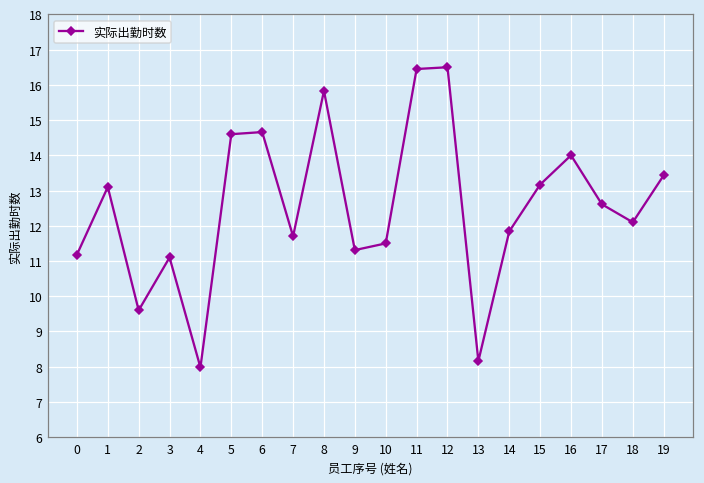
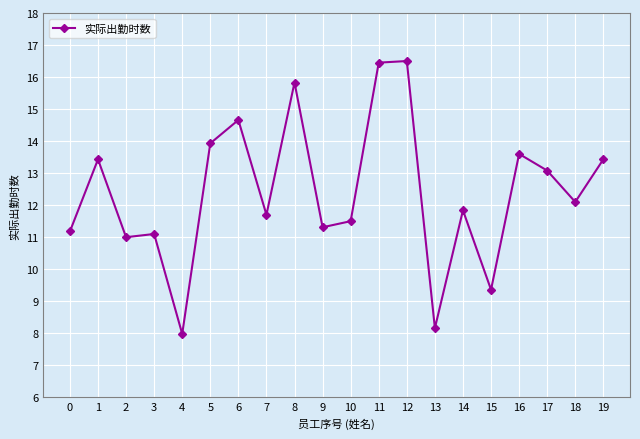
  {
    "0": 11.2,
-   "1": 13.1,
-   "2": 9.6,
+   "1": 13.4,
+   "2": 11.0,
    "3": 11.1,
    "4": 8.0,
-   "5": 14.6,
+   "5": 13.9,
    "6": 14.7,
    "7": 11.7,
    "8": 15.8,
    "9": 11.3,
    "10": 11.5,
    "11": 16.5,
    "12": 16.5,
    "13": 8.2,
    "14": 11.8,
-   "15": 13.2,
-   "16": 14.0,
-   "17": 12.6,
+   "15": 9.4,
+   "16": 13.6,
+   "17": 13.1,
    "18": 12.1,
    "19": 13.4
  }
